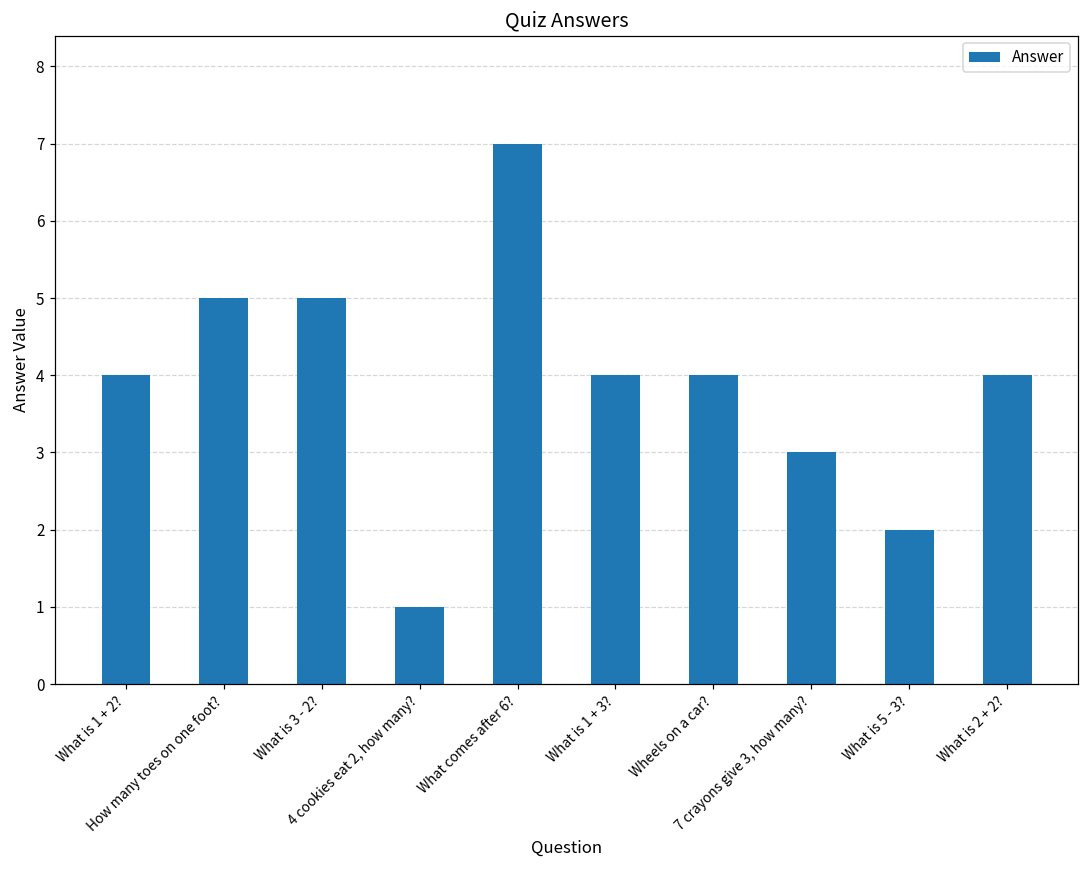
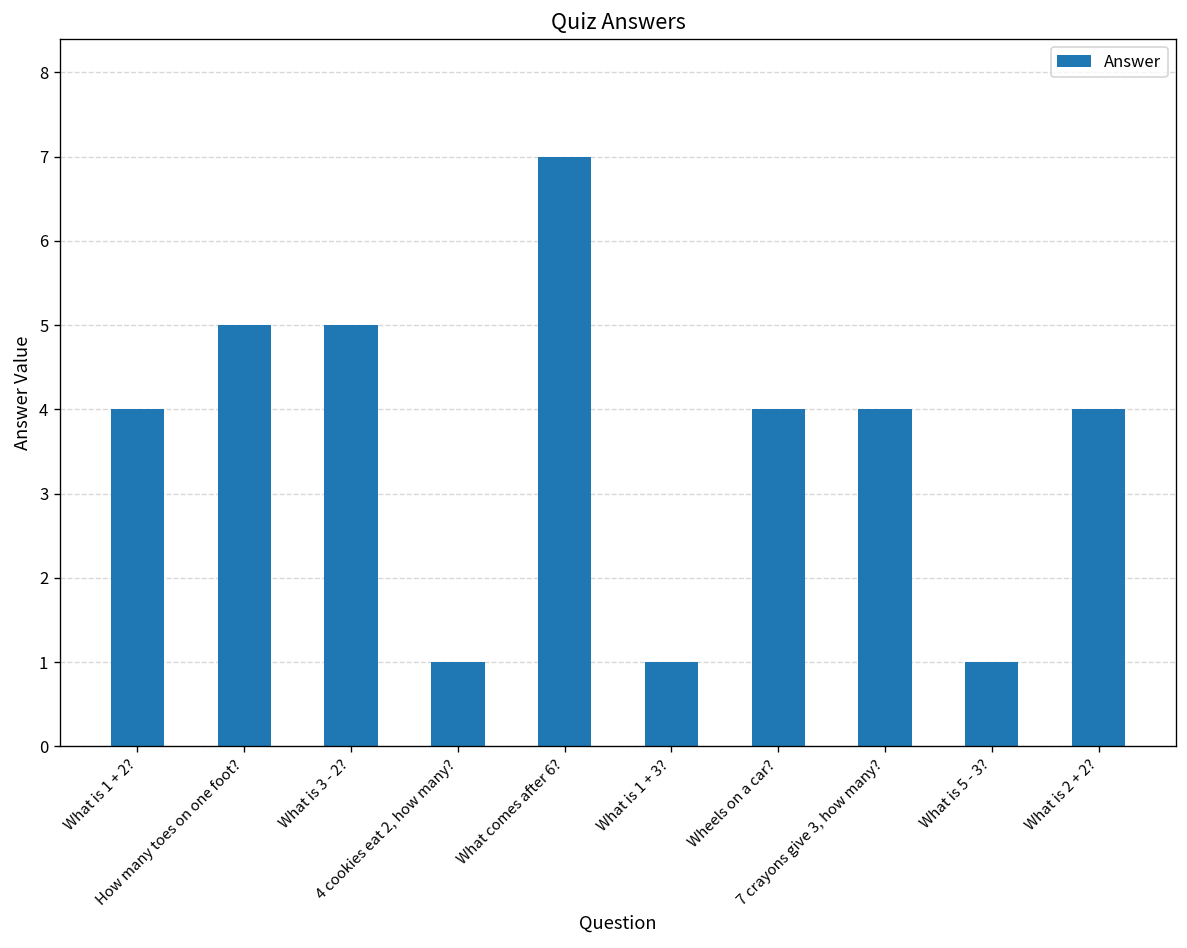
  {
    "What is 1 + 2?": 4,
    "How many toes on one foot?": 5,
    "What is 3 - 2?": 5,
    "4 cookies eat 2, how many?": 1,
    "What comes after 6?": 7,
-   "What is 1 + 3?": 4,
+   "What is 1 + 3?": 1,
    "Wheels on a car?": 4,
-   "7 crayons give 3, how many?": 3,
-   "What is 5 - 3?": 2,
+   "7 crayons give 3, how many?": 4,
+   "What is 5 - 3?": 1,
    "What is 2 + 2?": 4
  }
